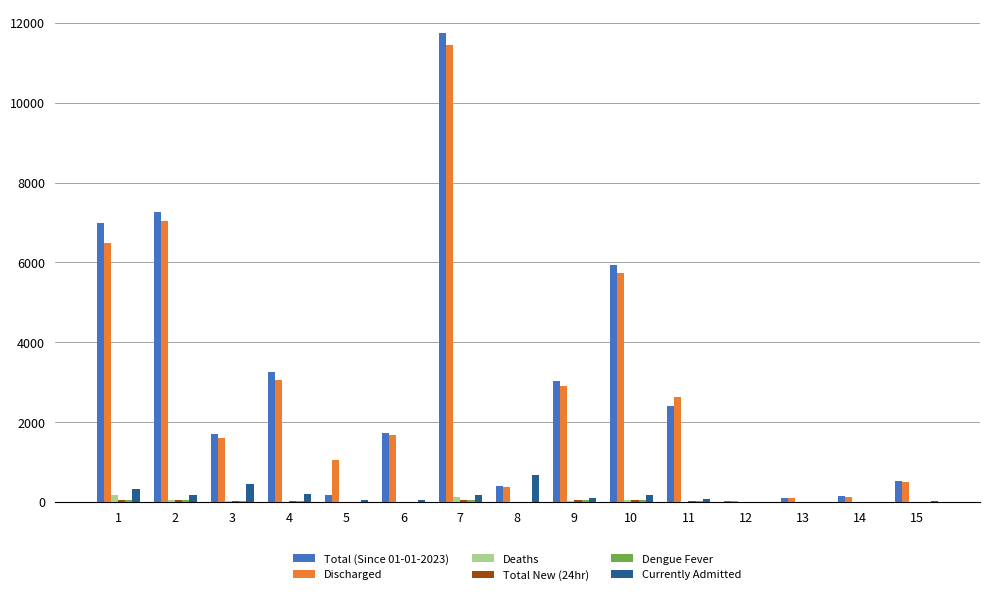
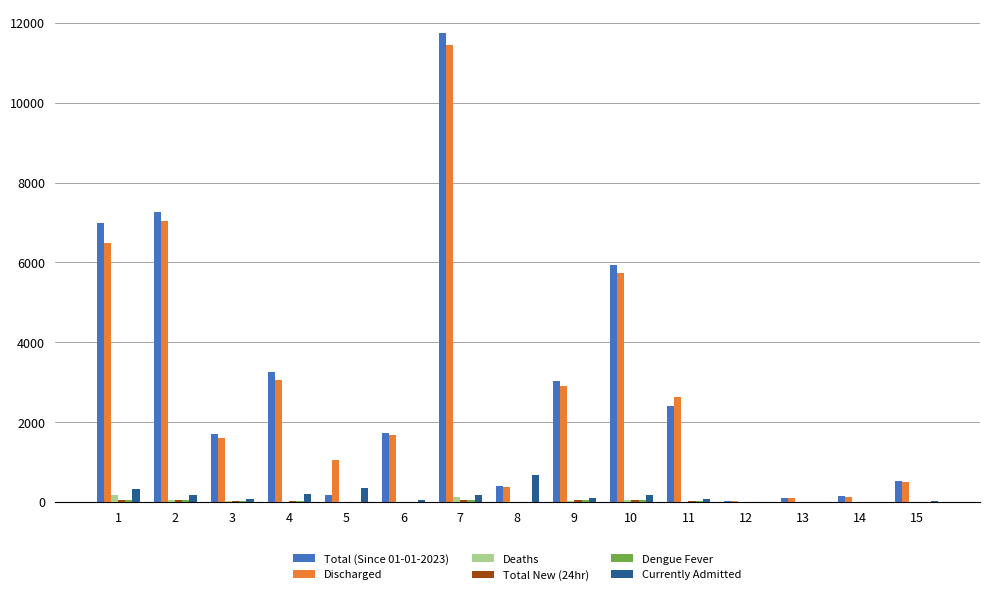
  {
    "Total (Since 01-01-2023)": {
      "1": 7000,
      "2": 7300,
      "3": 1700,
      "4": 3300,
      "5": 200,
      "6": 1700,
      "7": 11800,
      "8": 400,
      "9": 3000,
      "10": 5900,
      "11": 2400,
      "13": 100,
      "14": 100,
      "15": 500
    },
    "Discharged": {
      "1": 6500,
      "2": 7000,
      "3": 1600,
      "4": 3100,
      "5": 1100,
      "6": 1700,
      "7": 11500,
      "8": 400,
      "9": 2900,
      "10": 5700,
      "11": 2600,
      "13": 100,
      "14": 100,
      "15": 500
    },
    "Deaths": {
      "1": 200,
      "7": 100,
      "8": 0,
      "12": 0,
      "13": 0,
      "14": 0
    },
    "Total New (24hr)": {
      "12": 0,
      "13": 0,
      "14": 0
    },
    "Dengue Fever": {
      "12": 0,
      "13": 0,
      "14": 0
    },
    "Currently Admitted": {
      "1": 300,
      "2": 200,
-     "3": 400,
+     "3": 100,
      "4": 200,
-     "5": 0,
+     "5": 300,
      "7": 200,
      "8": 700,
      "9": 100,
      "10": 200,
      "11": 100,
      "12": 0
    }
  }
